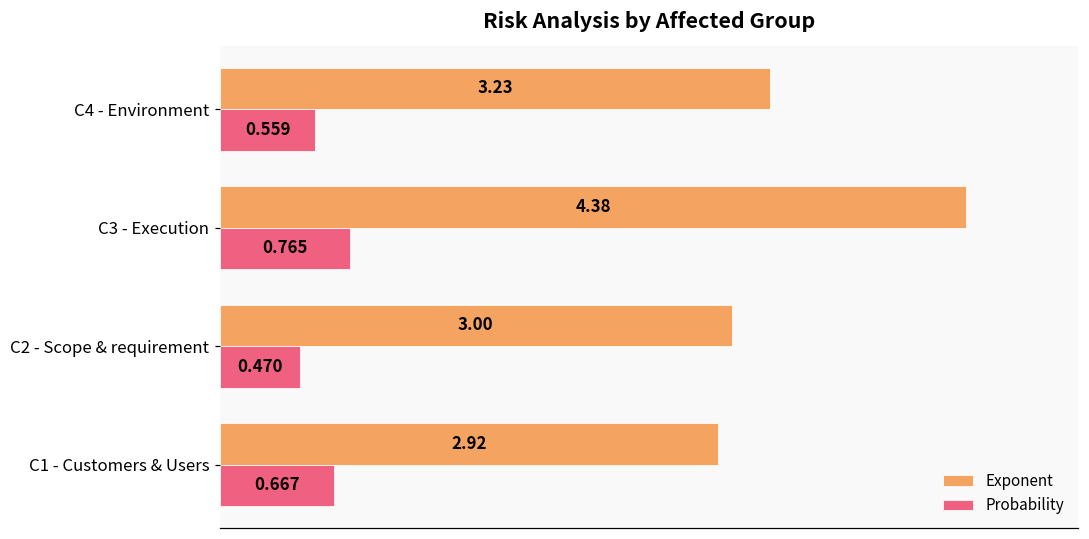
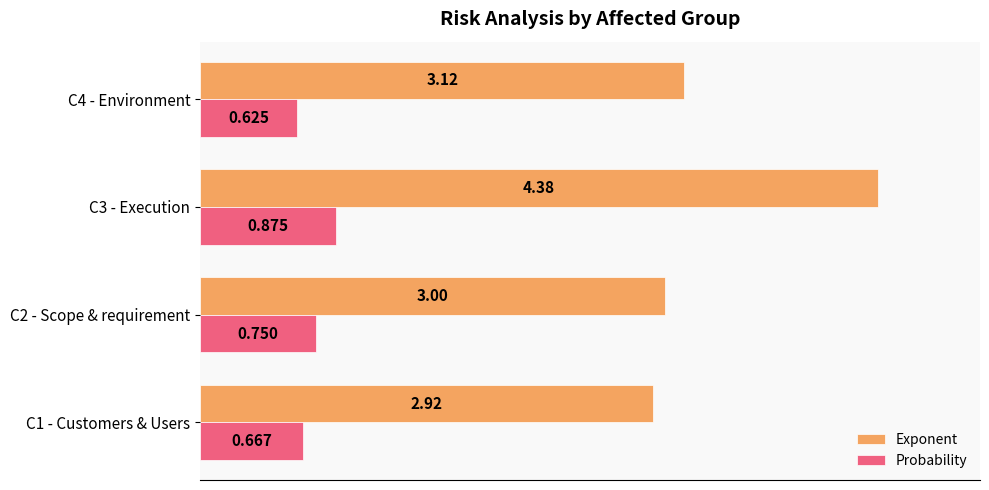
  {
    "Exponent": {
-     "C4 - Environment": 3.23,
+     "C4 - Environment": 3.12,
      "C3 - Execution": 4.38,
      "C2 - Scope & requirement": 3.00,
      "C1 - Customers & Users": 2.92
    },
    "Probability": {
-     "C4 - Environment": 0.559,
-     "C3 - Execution": 0.765,
-     "C2 - Scope & requirement": 0.470,
+     "C4 - Environment": 0.625,
+     "C3 - Execution": 0.875,
+     "C2 - Scope & requirement": 0.750,
      "C1 - Customers & Users": 0.667
    }
  }
